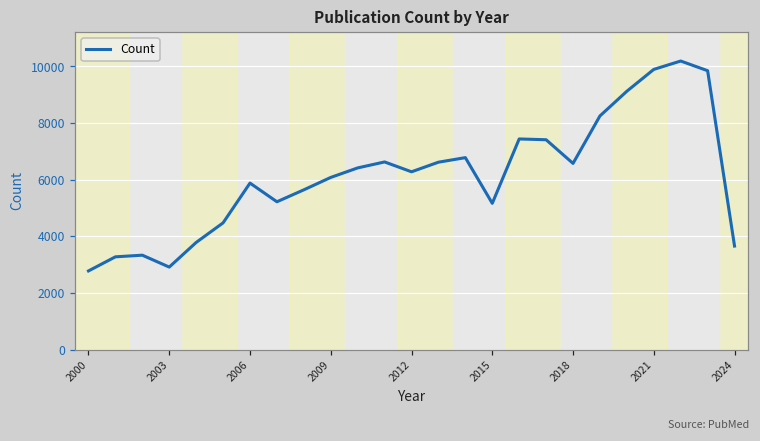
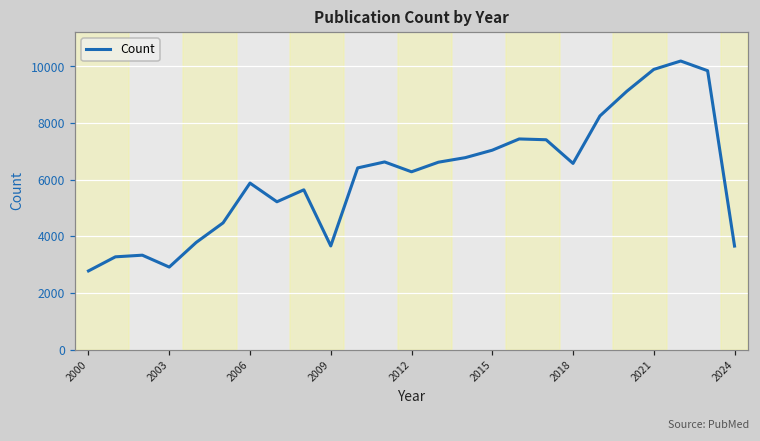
  {
    "2000": 2800,
    "2003": 2900,
    "2006": 5900,
-   "2009": 6100,
+   "2009": 3700,
    "2012": 6300,
-   "2015": 5200,
+   "2015": 7000,
    "2018": 6600,
    "2021": 9900,
    "2024": 3700
  }
